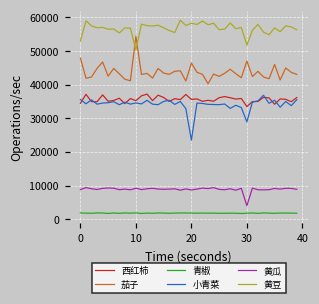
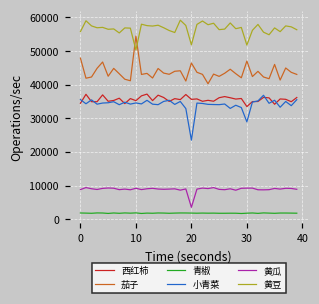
  {
    "西红柿": {
      "0": 34000,
      "20": 36000,
      "30": 33000
    },
    "茄子": {
      "0": 48000,
      "10": 54000,
      "20": 46000,
      "30": 47000
    },
    "青椒": {
      "0": 2000,
      "10": 2000,
      "20": 2000,
      "30": 2000
    },
    "小青菜": {
      "0": 36000,
      "20": 23000,
      "30": 29000
    },
    "黄瓜": {
      "0": 9000,
      "10": 9000,
-     "20": 9000,
-     "30": 4000
+     "20": 4000,
+     "30": 9000
    },
    "黄豆": {
-     "0": 53000,
+     "0": 56000,
      "10": 50000,
-     "20": 58000,
+     "20": 52000,
      "30": 52000
    }
  }
